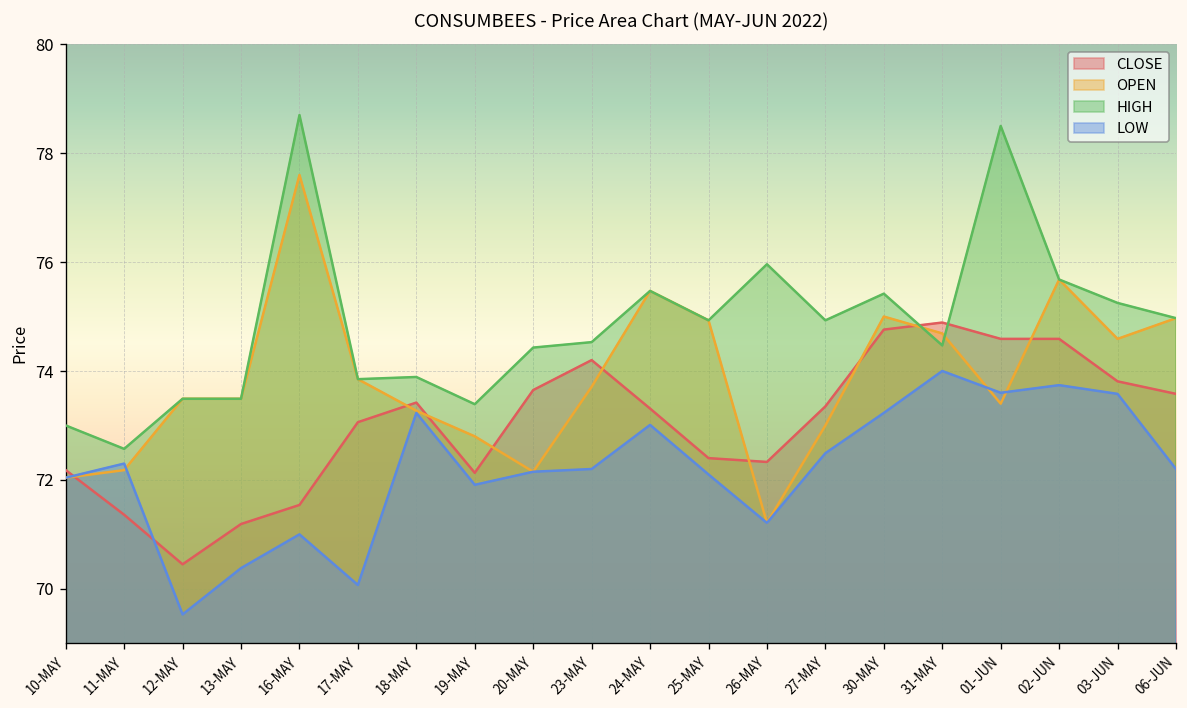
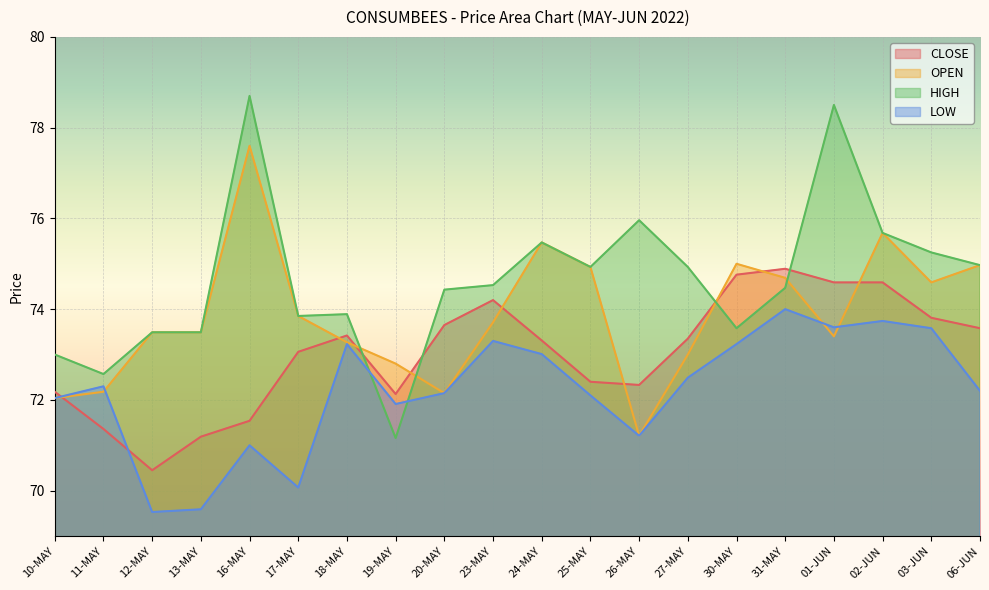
  {
    "HIGH": {
      "10-MAY": 73.0,
      "11-MAY": 72.6,
      "16-MAY": 78.7,
      "18-MAY": 73.9,
-     "19-MAY": 73.4,
+     "19-MAY": 71.2,
      "20-MAY": 74.4,
      "23-MAY": 74.5,
      "26-MAY": 76.0,
      "27-MAY": 74.9,
-     "30-MAY": 75.4,
+     "30-MAY": 73.6,
      "31-MAY": 74.5,
      "01-JUN": 78.5,
      "03-JUN": 75.3
    },
    "LOW": {
      "11-MAY": 72.3,
      "12-MAY": 69.5,
-     "13-MAY": 70.4,
+     "13-MAY": 69.6,
      "16-MAY": 71.0,
      "17-MAY": 70.1,
      "19-MAY": 71.9,
-     "23-MAY": 72.2,
+     "23-MAY": 73.3,
      "24-MAY": 73.0,
      "25-MAY": 72.1,
      "27-MAY": 72.5,
      "30-MAY": 73.2,
      "31-MAY": 74.0,
      "01-JUN": 73.6,
      "02-JUN": 73.7,
      "03-JUN": 73.6,
      "06-JUN": 72.2
    }
  }
